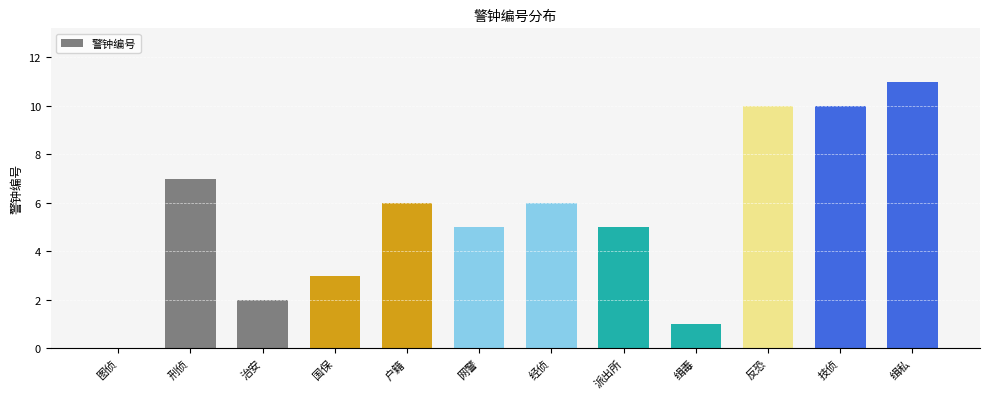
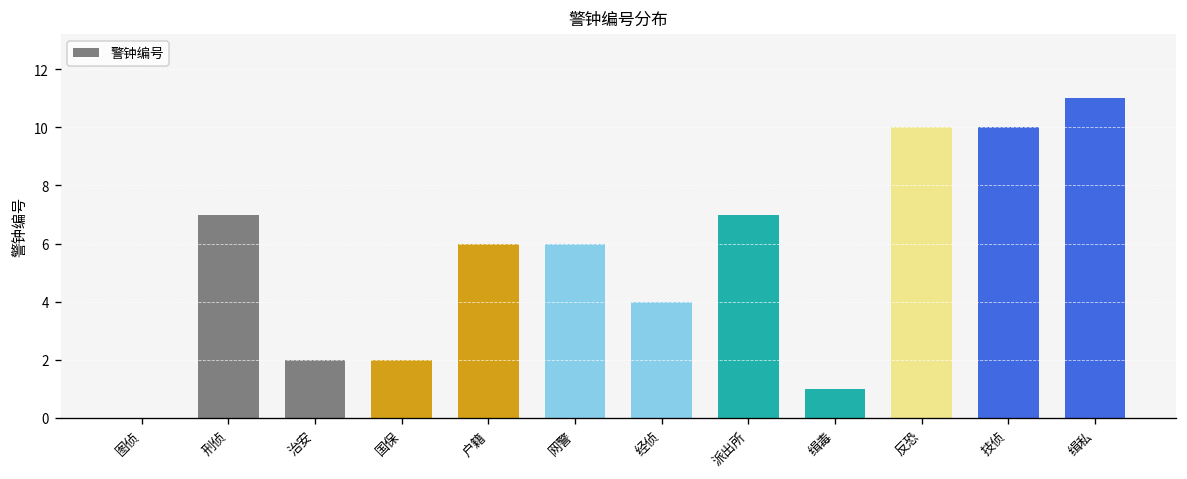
  {
    "图侦": 0,
    "刑侦": 7,
    "治安": 2,
-   "国保": 3,
+   "国保": 2,
    "户籍": 6,
-   "网警": 5,
-   "经侦": 6,
-   "派出所": 5,
+   "网警": 6,
+   "经侦": 4,
+   "派出所": 7,
    "缉毒": 1,
    "反恐": 10,
    "技侦": 10,
    "缉私": 11
  }
